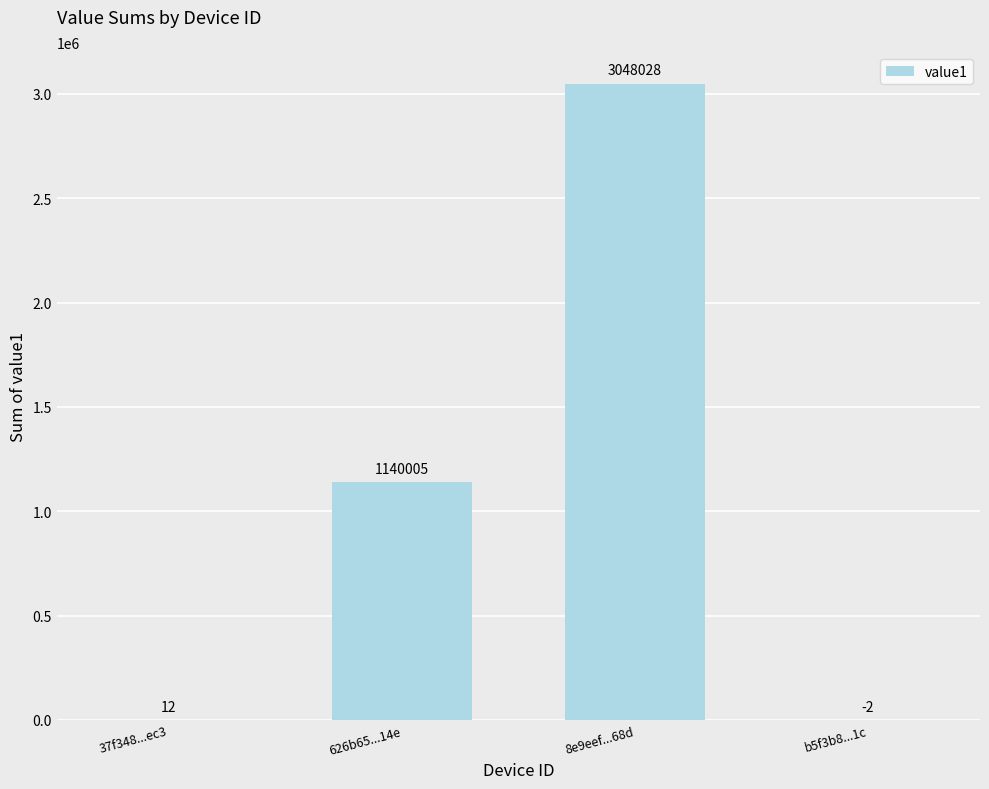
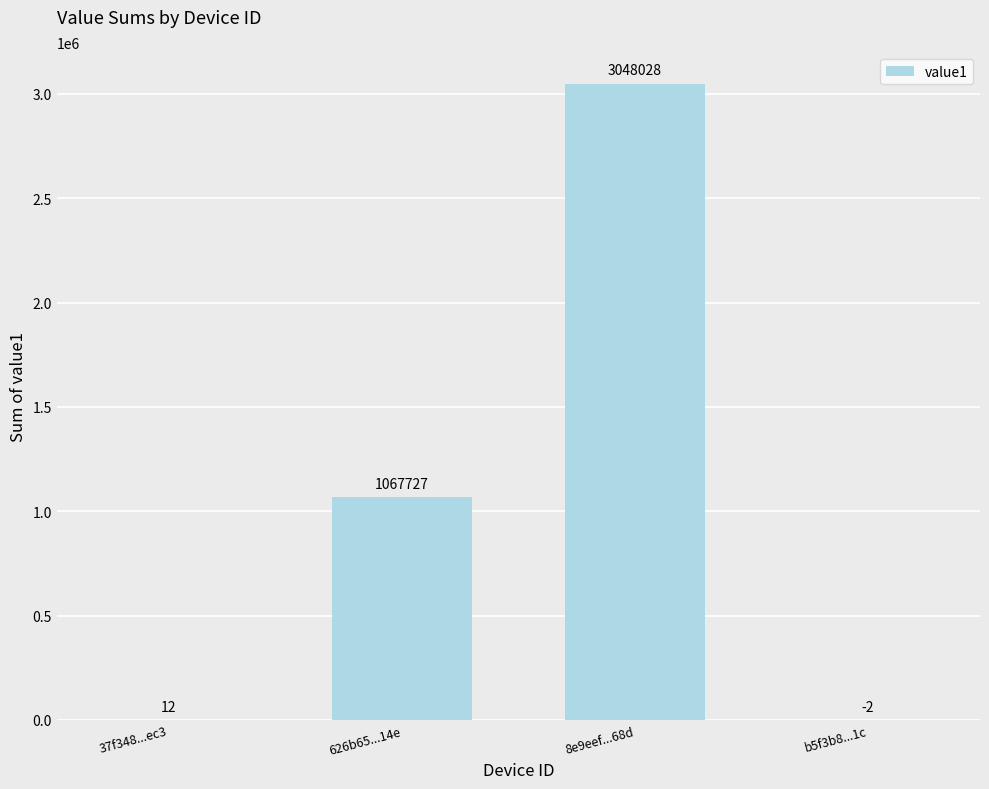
  {
    "37f348...ec3": 12,
-   "626b65...14e": 1140005,
+   "626b65...14e": 1067727,
    "8e9eef...68d": 3048028,
    "b5f3b8...1c": -2
  }
